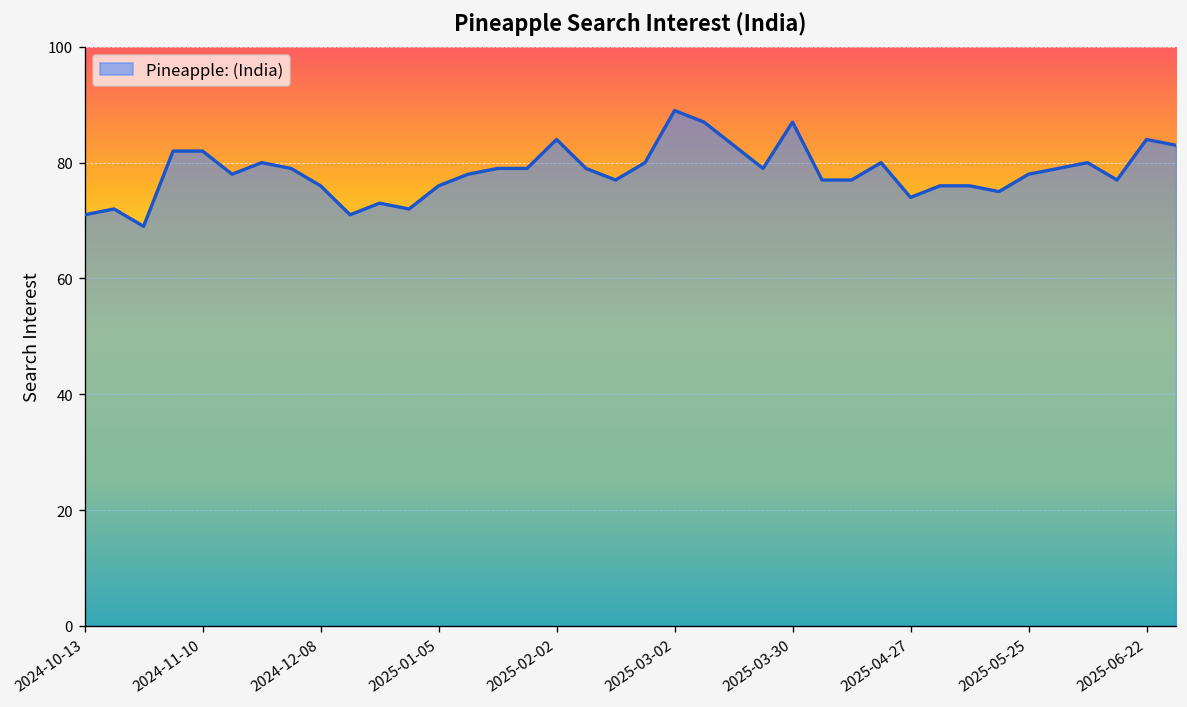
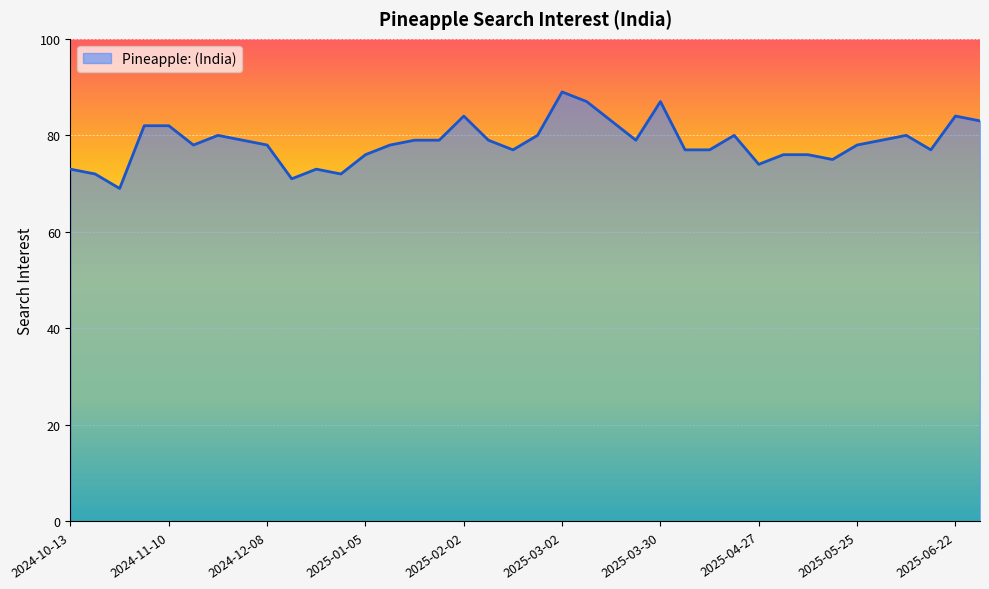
  {
-   "2024-10-13": 71,
+   "2024-10-13": 73,
    "2024-11-10": 82,
-   "2024-12-08": 76,
+   "2024-12-08": 78,
    "2025-01-05": 76,
    "2025-02-02": 84,
    "2025-03-02": 89,
    "2025-03-30": 87,
    "2025-04-27": 74,
    "2025-05-25": 78,
    "2025-06-22": 84
  }
